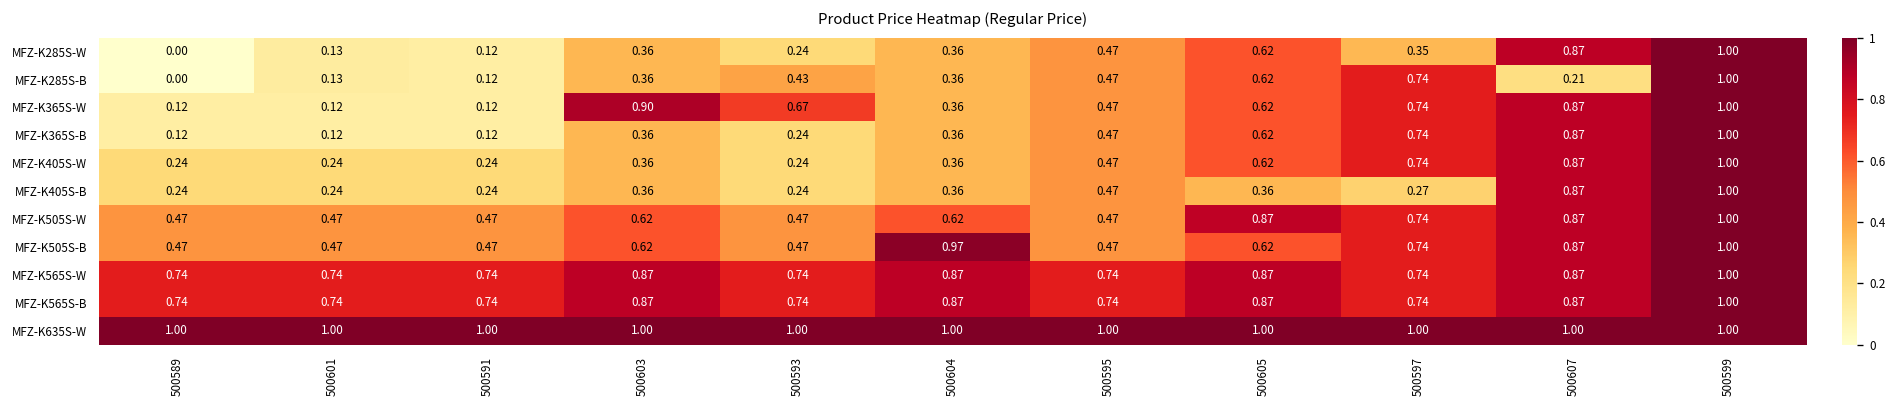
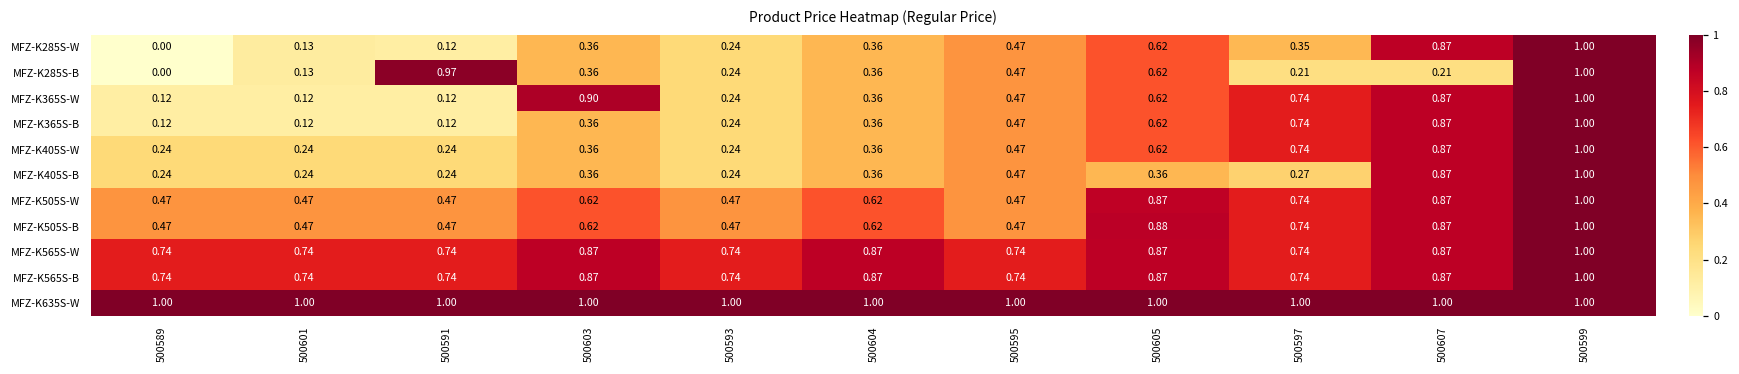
  {
    "MFZ-K285S-W": {
      "500589": 0.00,
      "500601": 0.13,
      "500591": 0.12,
      "500603": 0.36,
      "500593": 0.24,
      "500604": 0.36,
      "500595": 0.47,
      "500605": 0.62,
      "500597": 0.35,
      "500607": 0.87,
      "500599": 1.00
    },
    "MFZ-K285S-B": {
      "500589": 0.00,
      "500601": 0.13,
-     "500591": 0.12,
+     "500591": 0.97,
      "500603": 0.36,
-     "500593": 0.43,
+     "500593": 0.24,
      "500604": 0.36,
      "500595": 0.47,
      "500605": 0.62,
-     "500597": 0.74,
+     "500597": 0.21,
      "500607": 0.21,
      "500599": 1.00
    },
    "MFZ-K365S-W": {
      "500589": 0.12,
      "500601": 0.12,
      "500591": 0.12,
      "500603": 0.90,
-     "500593": 0.67,
+     "500593": 0.24,
      "500604": 0.36,
      "500595": 0.47,
      "500605": 0.62,
      "500597": 0.74,
      "500607": 0.87,
      "500599": 1.00
    },
    "MFZ-K365S-B": {
      "500589": 0.12,
      "500601": 0.12,
      "500591": 0.12,
      "500603": 0.36,
      "500593": 0.24,
      "500604": 0.36,
      "500595": 0.47,
      "500605": 0.62,
      "500597": 0.74,
      "500607": 0.87,
      "500599": 1.00
    },
    "MFZ-K405S-W": {
      "500589": 0.24,
      "500601": 0.24,
      "500591": 0.24,
      "500603": 0.36,
      "500593": 0.24,
      "500604": 0.36,
      "500595": 0.47,
      "500605": 0.62,
      "500597": 0.74,
      "500607": 0.87,
      "500599": 1.00
    },
    "MFZ-K405S-B": {
      "500589": 0.24,
      "500601": 0.24,
      "500591": 0.24,
      "500603": 0.36,
      "500593": 0.24,
      "500604": 0.36,
      "500595": 0.47,
      "500605": 0.36,
      "500597": 0.27,
      "500607": 0.87,
      "500599": 1.00
    },
    "MFZ-K505S-W": {
      "500589": 0.47,
      "500601": 0.47,
      "500591": 0.47,
      "500603": 0.62,
      "500593": 0.47,
      "500604": 0.62,
      "500595": 0.47,
      "500605": 0.87,
      "500597": 0.74,
      "500607": 0.87,
      "500599": 1.00
    },
    "MFZ-K505S-B": {
      "500589": 0.47,
      "500601": 0.47,
      "500591": 0.47,
      "500603": 0.62,
      "500593": 0.47,
-     "500604": 0.97,
+     "500604": 0.62,
      "500595": 0.47,
-     "500605": 0.62,
+     "500605": 0.88,
      "500597": 0.74,
      "500607": 0.87,
      "500599": 1.00
    },
    "MFZ-K565S-W": {
      "500589": 0.74,
      "500601": 0.74,
      "500591": 0.74,
      "500603": 0.87,
      "500593": 0.74,
      "500604": 0.87,
      "500595": 0.74,
      "500605": 0.87,
      "500597": 0.74,
      "500607": 0.87,
      "500599": 1.00
    },
    "MFZ-K565S-B": {
      "500589": 0.74,
      "500601": 0.74,
      "500591": 0.74,
      "500603": 0.87,
      "500593": 0.74,
      "500604": 0.87,
      "500595": 0.74,
      "500605": 0.87,
      "500597": 0.74,
      "500607": 0.87,
      "500599": 1.00
    },
    "MFZ-K635S-W": {
      "500589": 1.00,
      "500601": 1.00,
      "500591": 1.00,
      "500603": 1.00,
      "500593": 1.00,
      "500604": 1.00,
      "500595": 1.00,
      "500605": 1.00,
      "500597": 1.00,
      "500607": 1.00,
      "500599": 1.00
    }
  }
